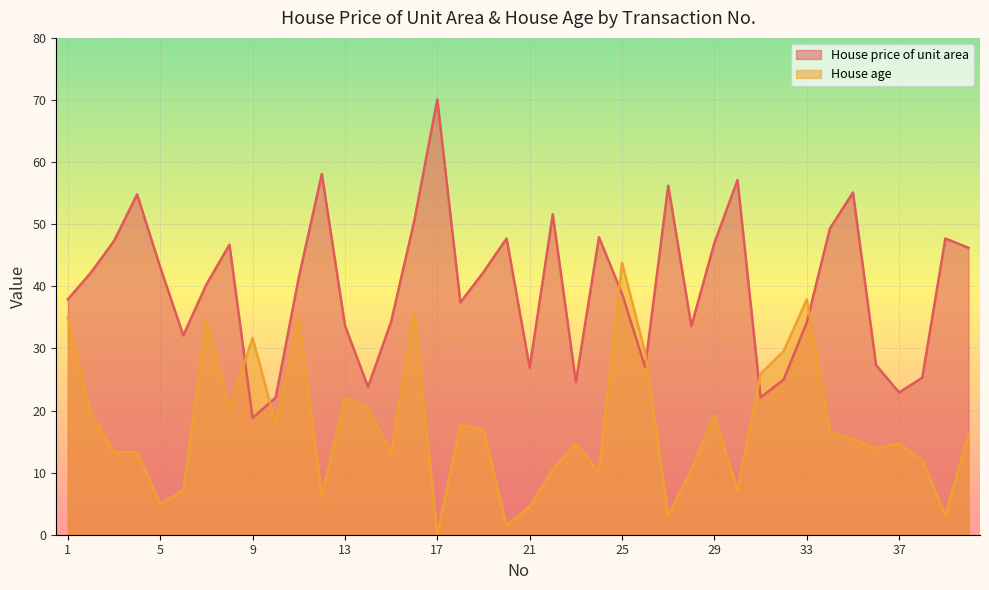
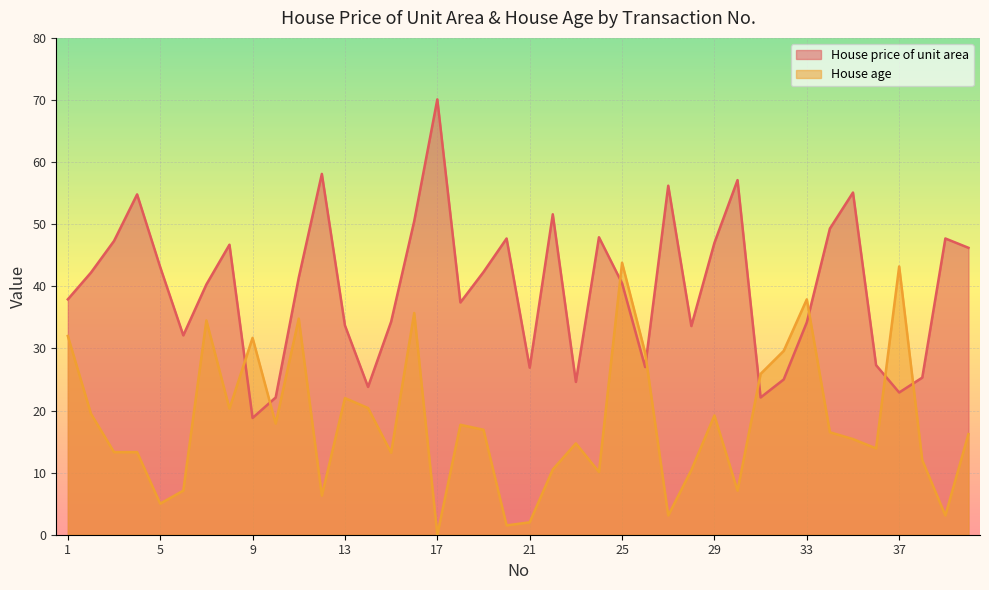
  {
    "House price of unit area": {
      "1": 38,
      "5": 43,
      "9": 19,
      "13": 34,
      "17": 70,
      "21": 27,
-     "25": 39,
+     "25": 41,
      "29": 47,
      "33": 34,
      "37": 23
    },
    "House age": {
-     "1": 35,
+     "1": 32,
      "5": 5,
      "9": 32,
      "13": 22,
      "17": 0,
-     "21": 5,
+     "21": 2,
      "25": 44,
      "29": 19,
      "33": 38,
-     "37": 15
+     "37": 43
    }
  }
